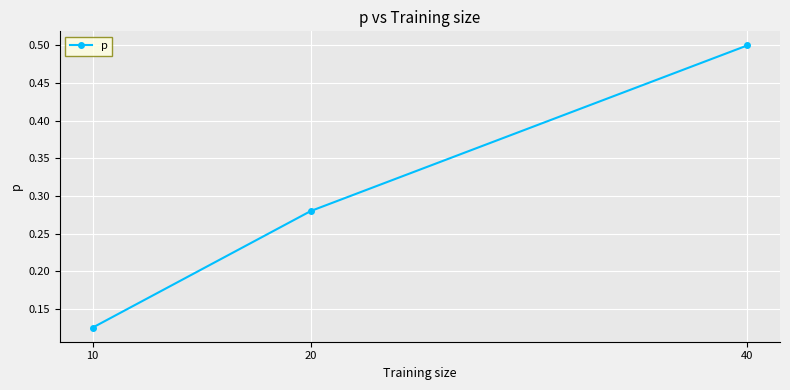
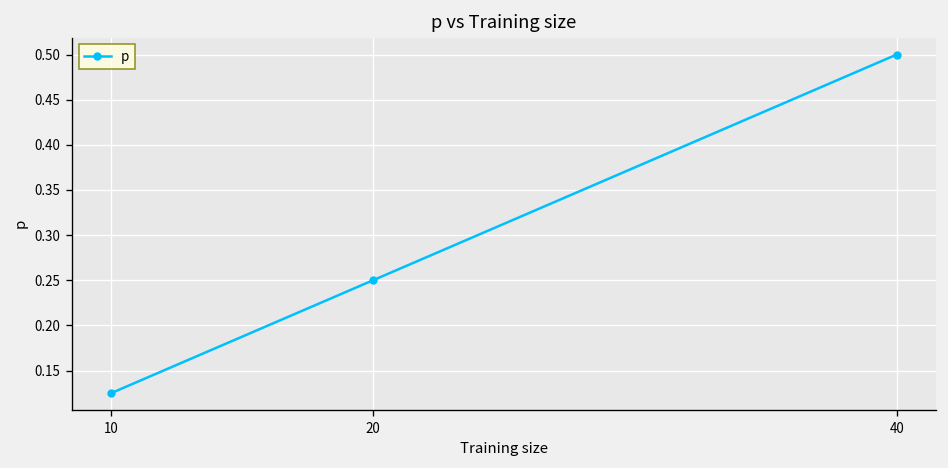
  {
    "10": 0.13,
-   "20": 0.28,
+   "20": 0.25,
    "40": 0.50
  }
